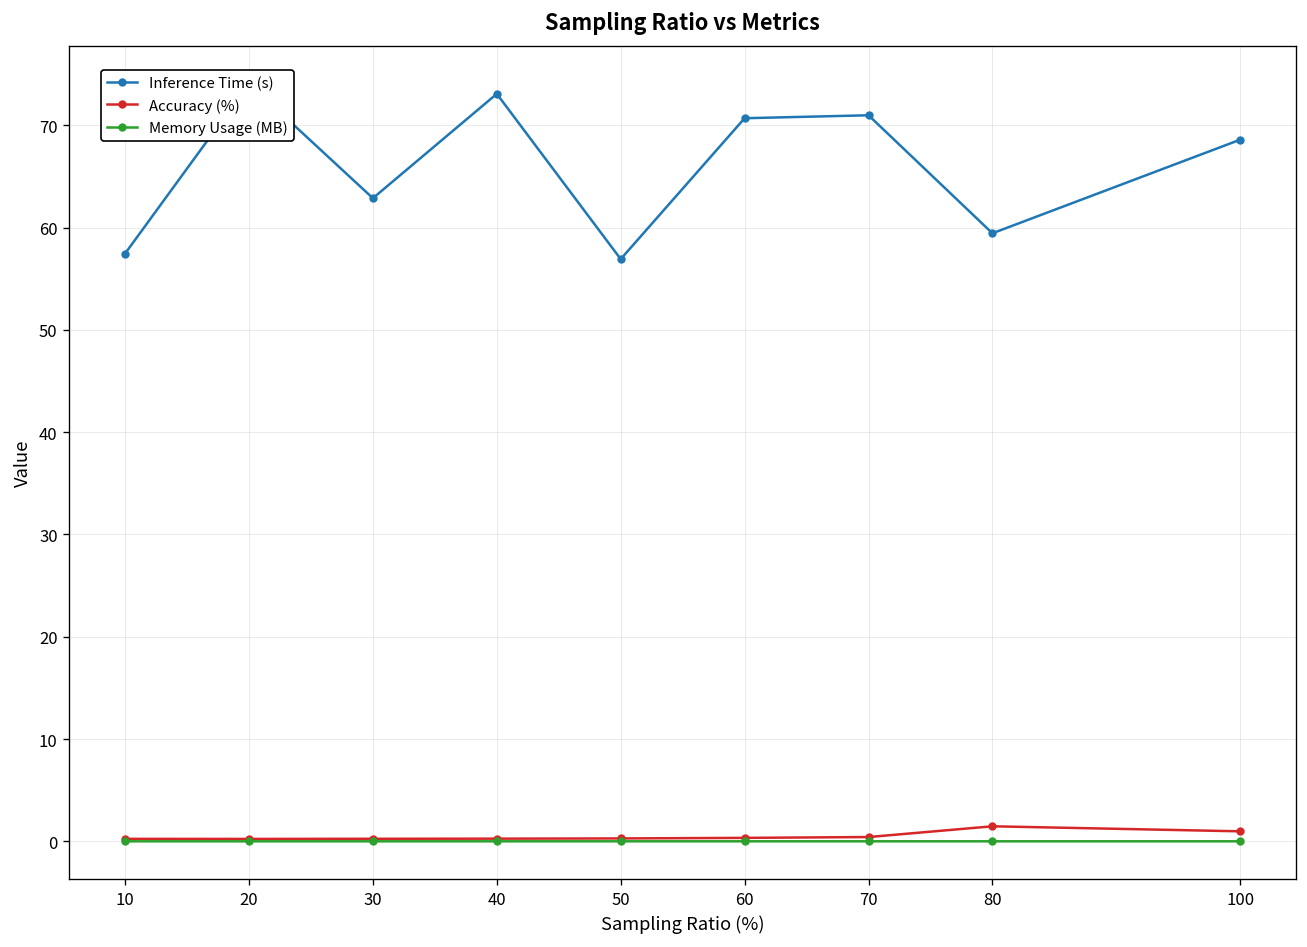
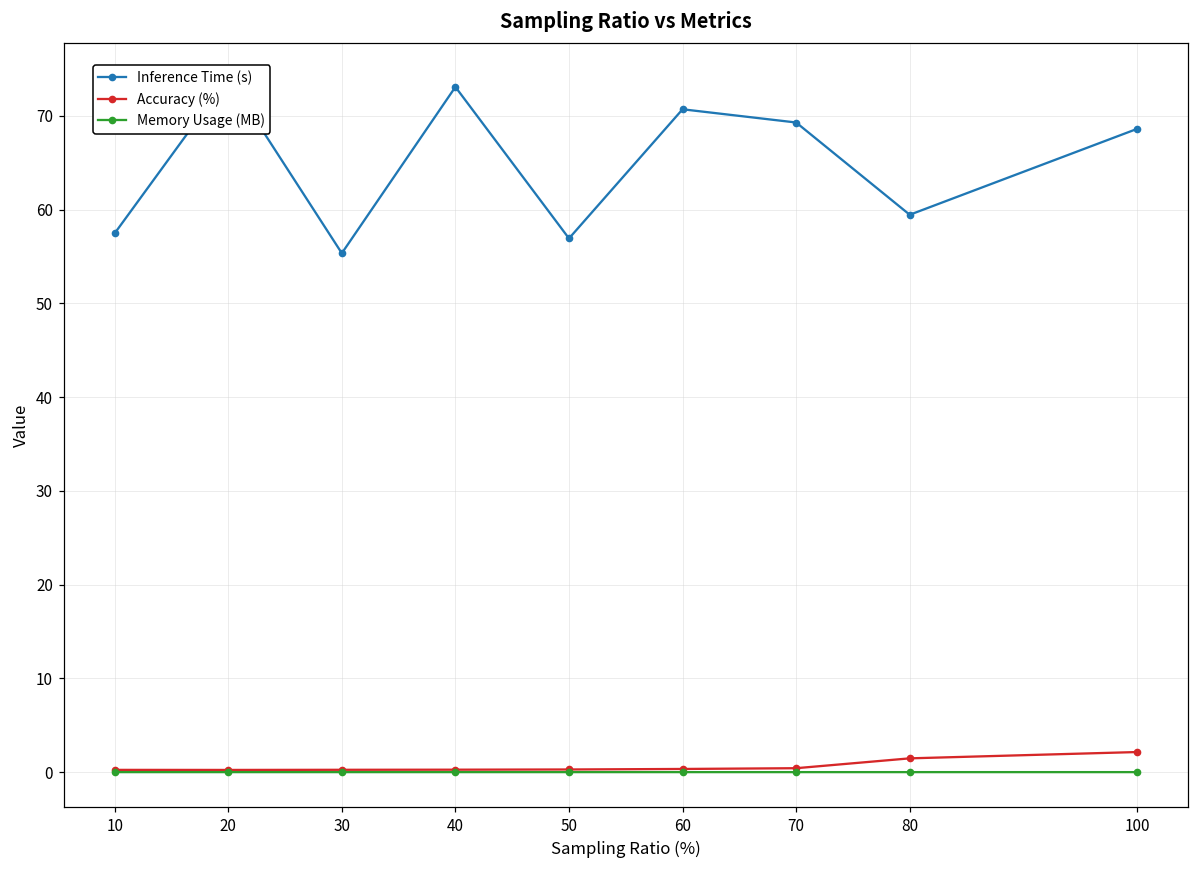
  {
    "Inference Time (s)": {
      "10": 57,
-     "30": 63,
+     "30": 55,
      "40": 73,
      "50": 57,
      "60": 71,
-     "70": 71,
+     "70": 69,
      "80": 59,
      "100": 69
    },
    "Accuracy (%)": {
      "60": 0,
      "70": 0,
      "80": 1,
-     "100": 1
+     "100": 2
    },
    "Memory Usage (MB)": {
      "60": 0,
      "70": 0,
      "80": 0,
      "100": 0
    }
  }
